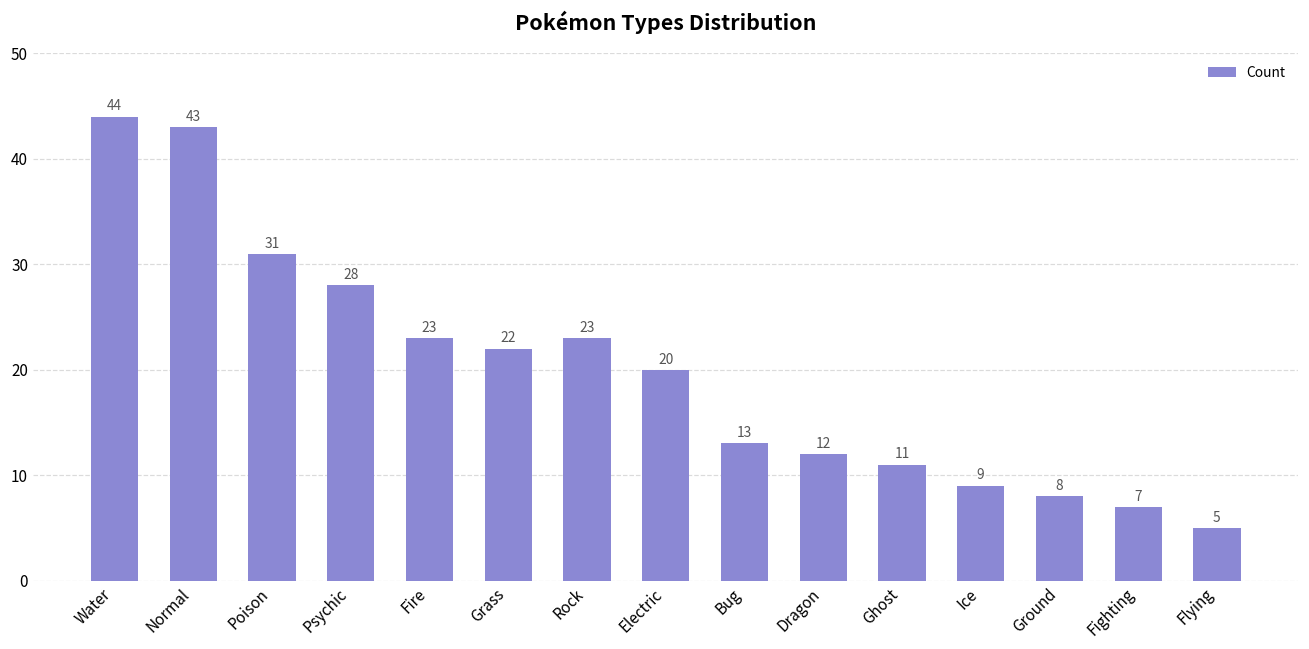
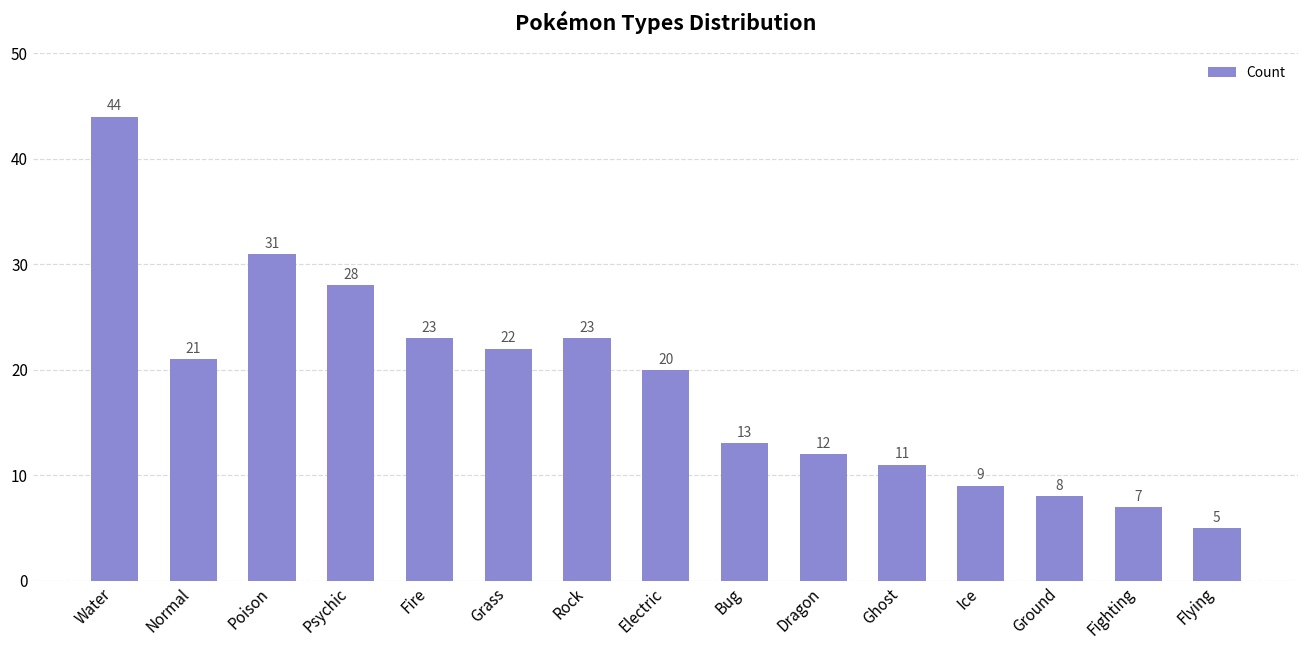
  {
    "Water": 44,
-   "Normal": 43,
+   "Normal": 21,
    "Poison": 31,
    "Psychic": 28,
    "Fire": 23,
    "Grass": 22,
    "Rock": 23,
    "Electric": 20,
    "Bug": 13,
    "Dragon": 12,
    "Ghost": 11,
    "Ice": 9,
    "Ground": 8,
    "Fighting": 7,
    "Flying": 5
  }
